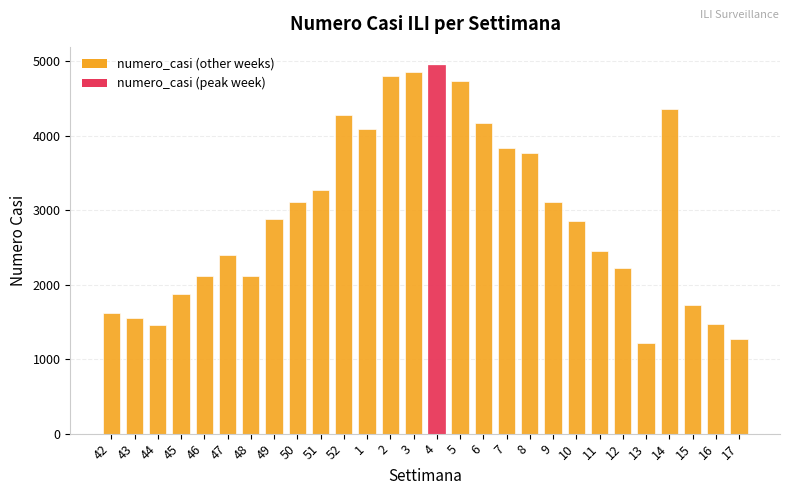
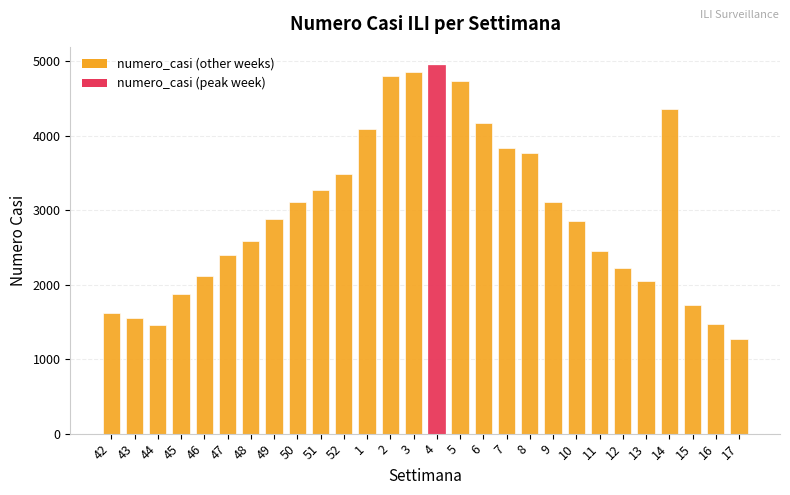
  {
    "42": 1600,
    "43": 1600,
    "44": 1500,
    "45": 1900,
    "46": 2100,
    "47": 2400,
-   "48": 2100,
+   "48": 2600,
    "49": 2900,
    "50": 3100,
    "51": 3300,
-   "52": 4300,
+   "52": 3500,
    "1": 4100,
    "2": 4800,
    "3": 4900,
    "4": 5000,
    "5": 4700,
    "6": 4200,
    "7": 3800,
    "8": 3800,
    "9": 3100,
    "10": 2900,
    "11": 2500,
    "12": 2200,
-   "13": 1200,
+   "13": 2100,
    "14": 4400,
    "15": 1700,
    "16": 1500,
    "17": 1300
  }
